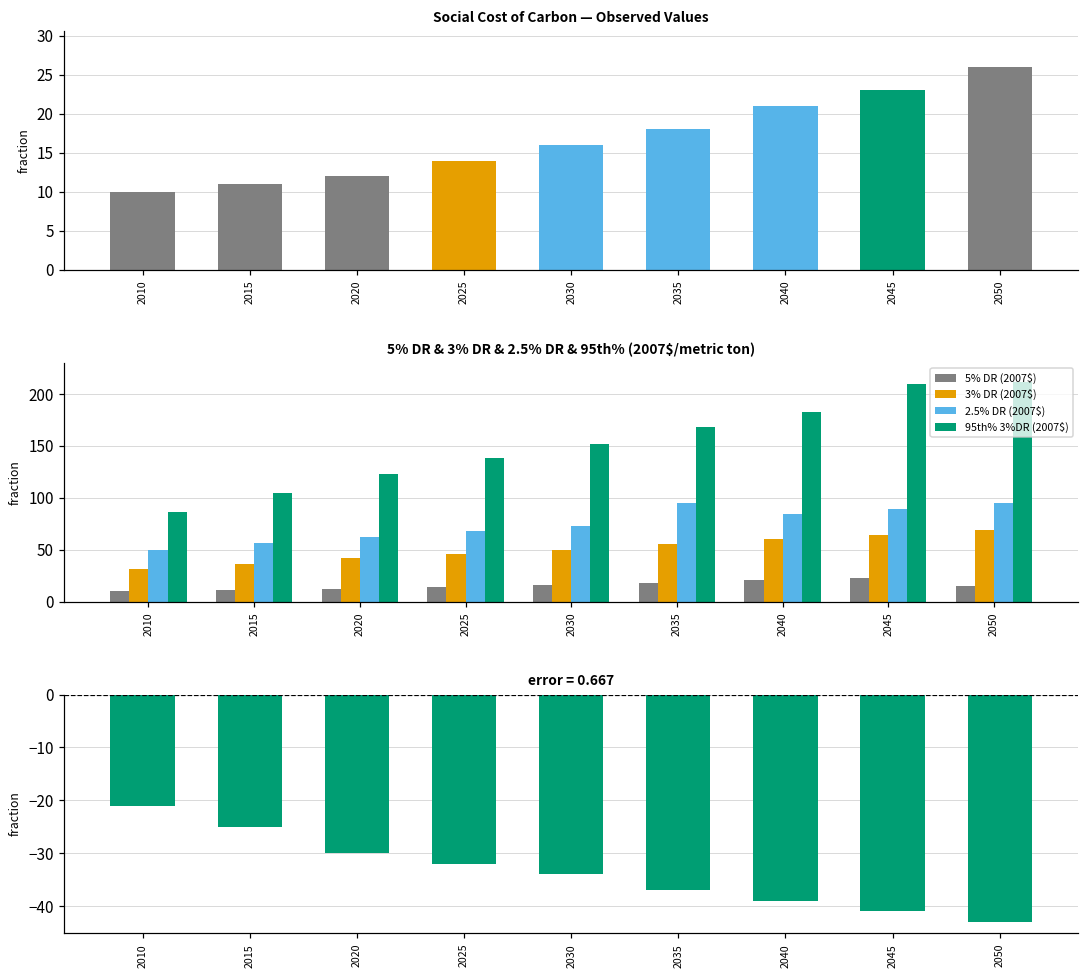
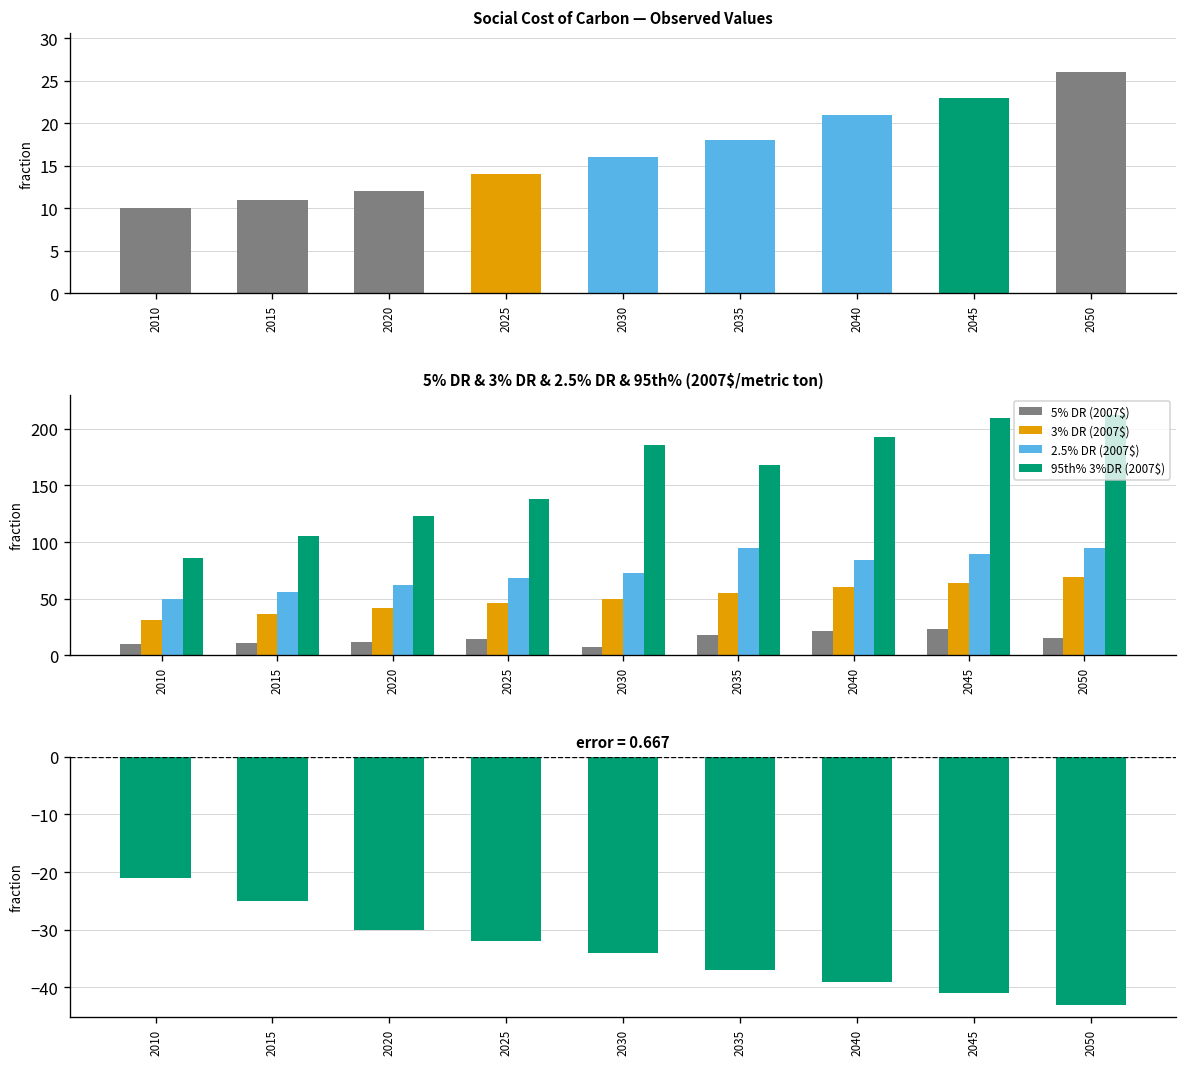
  {
    "Social Cost of Carbon — Observed Values": {
      "2010": 10,
      "2015": 11,
      "2020": 12,
      "2025": 14,
      "2030": 16,
      "2035": 18,
      "2040": 21,
      "2045": 23,
      "2050": 26
    },
    "5% DR & 3% DR & 2.5% DR & 95th% (2007$/metric ton)": {
      "5% DR (2007$)": {
        "2010": 10,
        "2015": 10,
        "2020": 10,
        "2025": 10,
-       "2030": 20,
+       "2030": 10,
        "2035": 20,
        "2040": 20,
        "2045": 20,
        "2050": 20
      },
      "3% DR (2007$)": {
        "2010": 30,
        "2015": 40,
        "2020": 40,
        "2025": 50,
        "2030": 50,
        "2035": 60,
        "2040": 60,
        "2045": 60,
        "2050": 70
      },
      "2.5% DR (2007$)": {
        "2010": 50,
        "2015": 60,
        "2020": 60,
        "2025": 70,
        "2030": 70,
        "2035": 100,
        "2040": 80,
        "2045": 90,
        "2050": 100
      },
      "95th% 3%DR (2007$)": {
        "2010": 90,
        "2015": 110,
        "2020": 120,
        "2025": 140,
-       "2030": 150,
+       "2030": 190,
        "2035": 170,
-       "2040": 180,
+       "2040": 190,
        "2045": 210
      }
    },
    "error = 0.667": {
      "2010": -21,
      "2015": -25,
      "2020": -30,
      "2025": -32,
      "2030": -34,
      "2035": -37,
      "2040": -39,
      "2045": -41,
      "2050": -43
    }
  }
